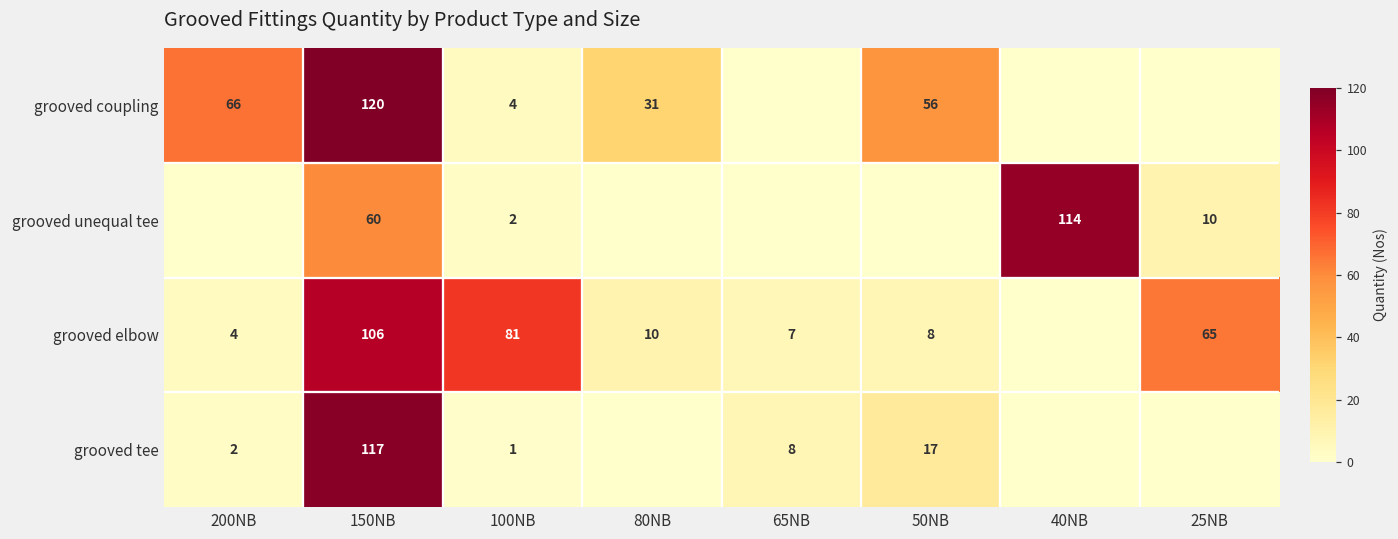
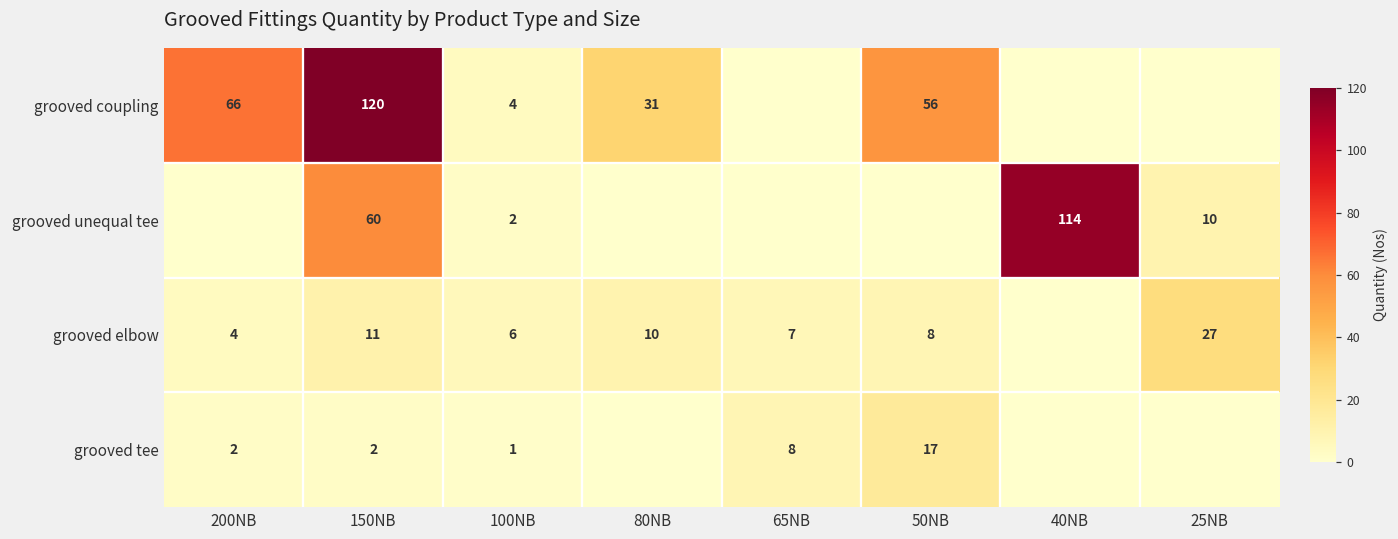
  {
    "grooved coupling": {
      "200NB": 66,
      "150NB": 120,
      "100NB": 4,
      "80NB": 31,
      "50NB": 56
    },
    "grooved unequal tee": {
      "150NB": 60,
      "100NB": 2,
      "40NB": 114,
      "25NB": 10
    },
    "grooved elbow": {
      "200NB": 4,
-     "150NB": 106,
-     "100NB": 81,
+     "150NB": 11,
+     "100NB": 6,
      "80NB": 10,
      "65NB": 7,
      "50NB": 8,
-     "25NB": 65
+     "25NB": 27
    },
    "grooved tee": {
      "200NB": 2,
-     "150NB": 117,
+     "150NB": 2,
      "100NB": 1,
      "65NB": 8,
      "50NB": 17
    }
  }
